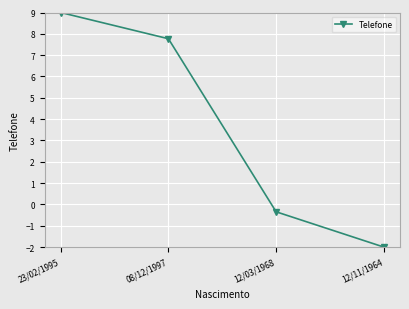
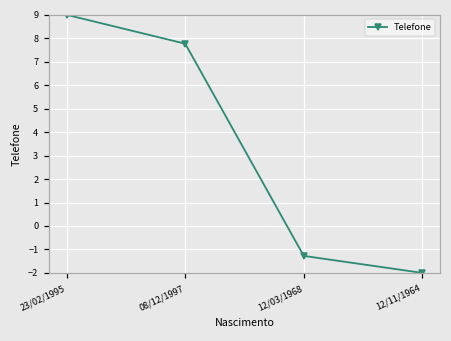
  {
    "23/02/1995": 9.0,
    "08/12/1997": 7.8,
-   "12/03/1968": -0.3,
+   "12/03/1968": -1.3,
    "12/11/1964": -2.0
  }
